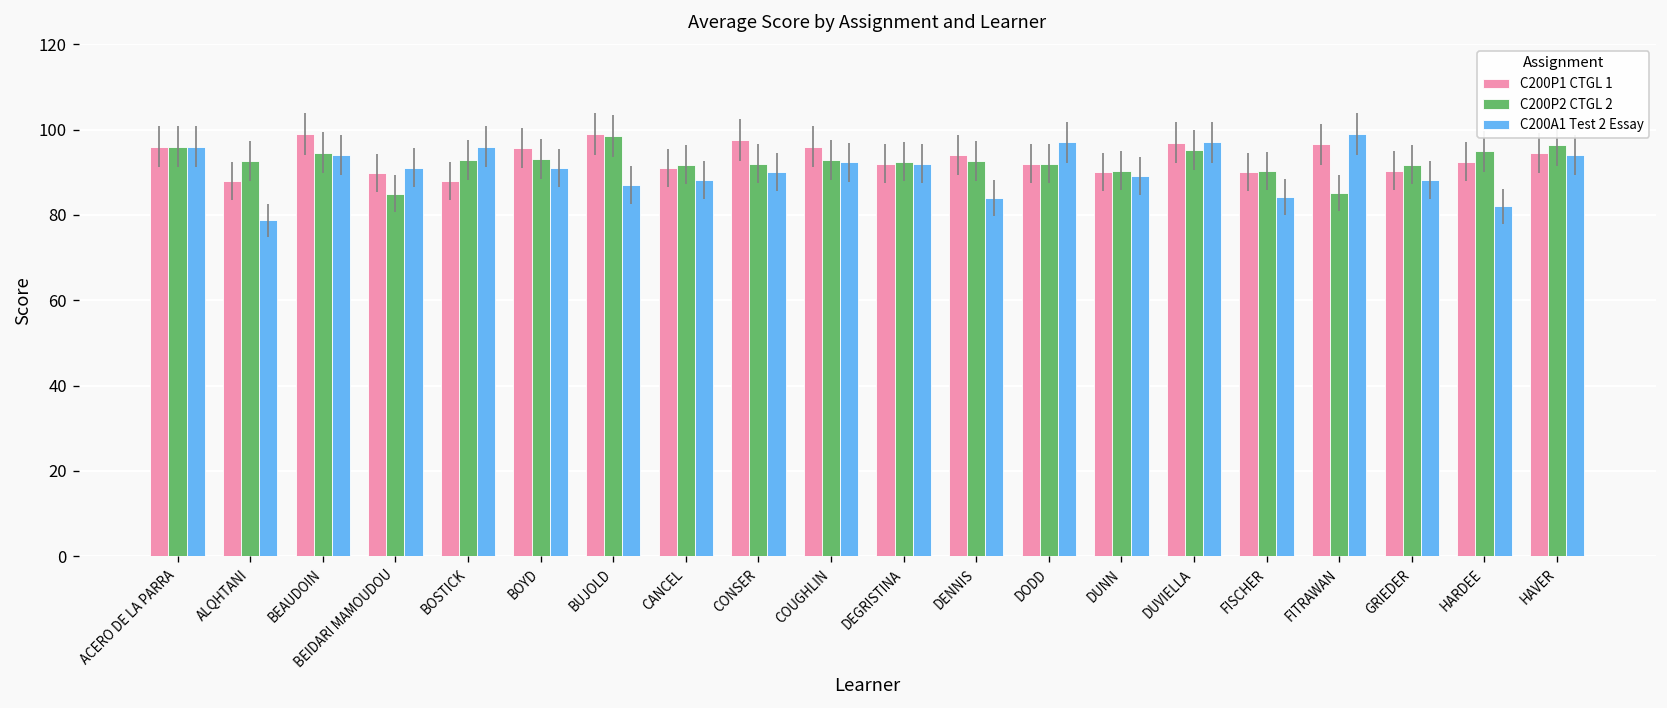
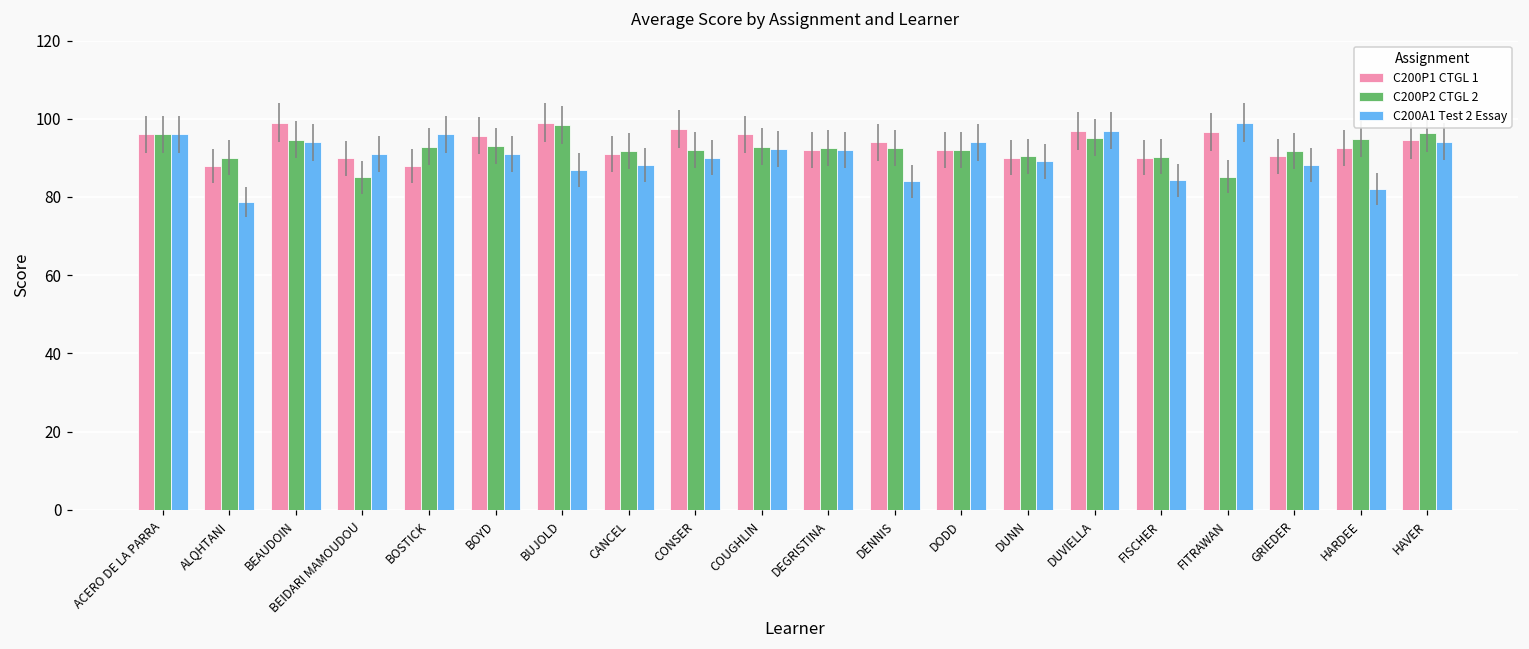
  {
    "C200P1 CTGL 1": {
      "ACERO DE LA PARRA": 96,
      "ALQHTANI": 88,
      "BEAUDOIN": 99,
      "BEIDARI MAMOUDOU": 90,
      "BOSTICK": 88,
      "BOYD": 96,
      "BUJOLD": 99,
      "CANCEL": 91,
      "CONSER": 97,
      "COUGHLIN": 96,
      "DEGRISTINA": 92,
      "DENNIS": 94,
      "DODD": 92,
      "DUNN": 90,
      "DUVIELLA": 97,
      "FISCHER": 90,
      "FITRAWAN": 97,
      "GRIEDER": 90,
      "HARDEE": 92,
      "HAVER": 94
    },
    "C200P2 CTGL 2": {
      "ACERO DE LA PARRA": 96,
-     "ALQHTANI": 93,
+     "ALQHTANI": 90,
      "BEAUDOIN": 95,
      "BEIDARI MAMOUDOU": 85,
      "BOSTICK": 93,
      "BOYD": 93,
      "BUJOLD": 98,
      "CANCEL": 92,
      "CONSER": 92,
      "COUGHLIN": 93,
      "DEGRISTINA": 92,
      "DENNIS": 93,
      "DODD": 92,
      "DUNN": 90,
      "DUVIELLA": 95,
      "FISCHER": 90,
      "FITRAWAN": 85,
      "GRIEDER": 92,
      "HARDEE": 95,
      "HAVER": 96
    },
    "C200A1 Test 2 Essay": {
      "ACERO DE LA PARRA": 96,
      "ALQHTANI": 79,
      "BEAUDOIN": 94,
      "BEIDARI MAMOUDOU": 91,
      "BOSTICK": 96,
      "BOYD": 91,
      "BUJOLD": 87,
      "CANCEL": 88,
      "CONSER": 90,
      "COUGHLIN": 92,
      "DEGRISTINA": 92,
      "DENNIS": 84,
-     "DODD": 97,
+     "DODD": 94,
      "DUNN": 89,
      "DUVIELLA": 97,
      "FISCHER": 84,
      "FITRAWAN": 99,
      "GRIEDER": 88,
      "HARDEE": 82,
      "HAVER": 94
    }
  }
